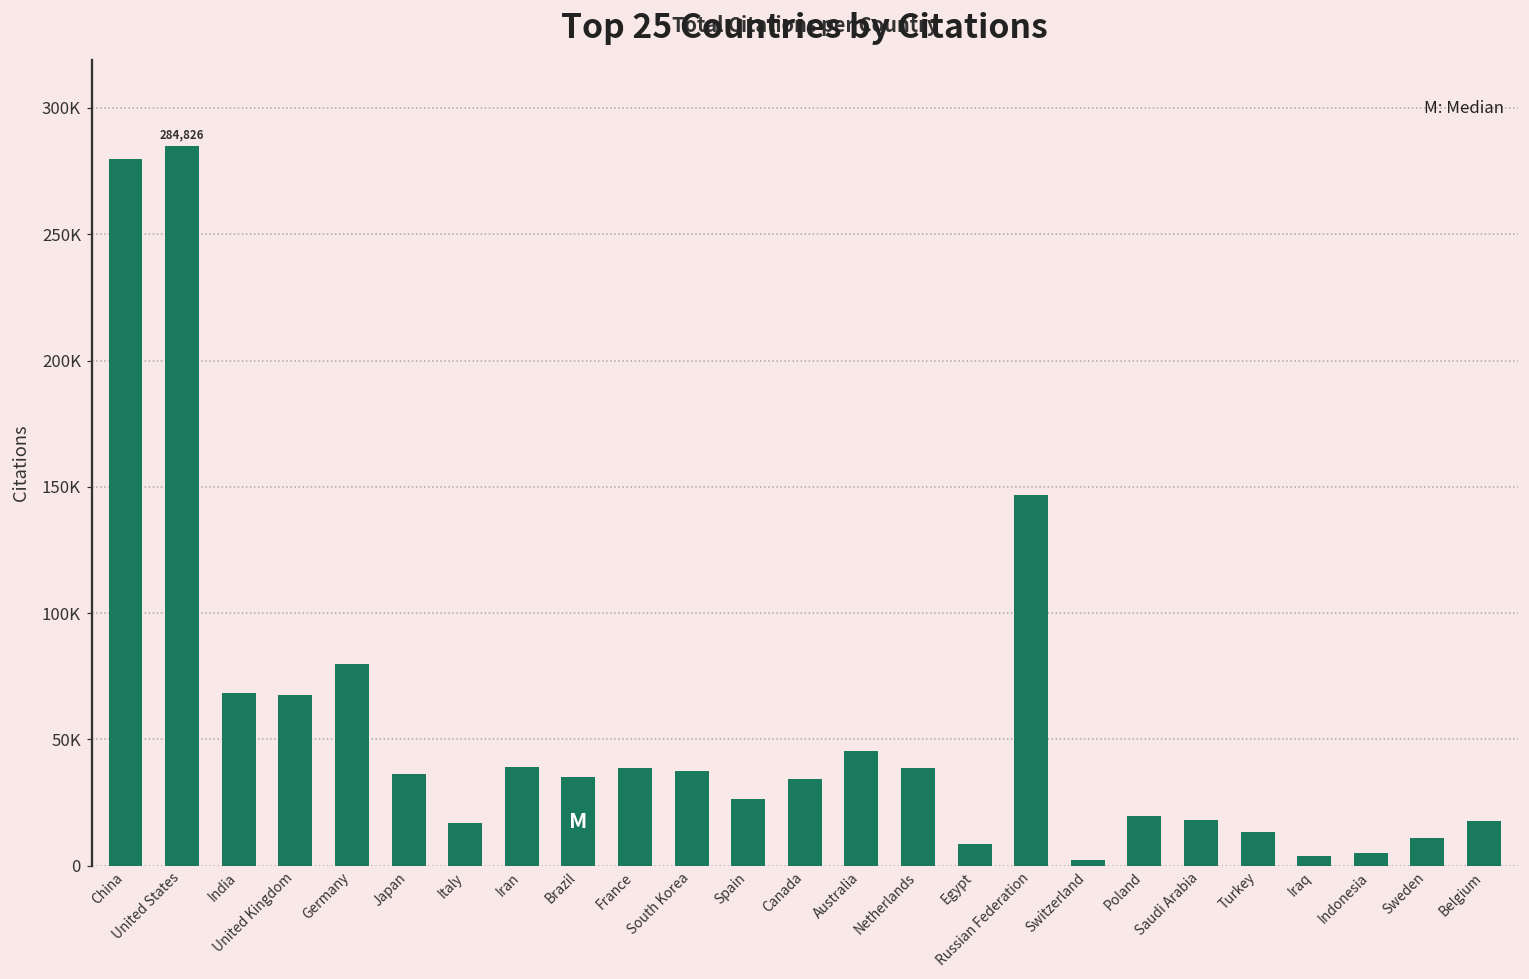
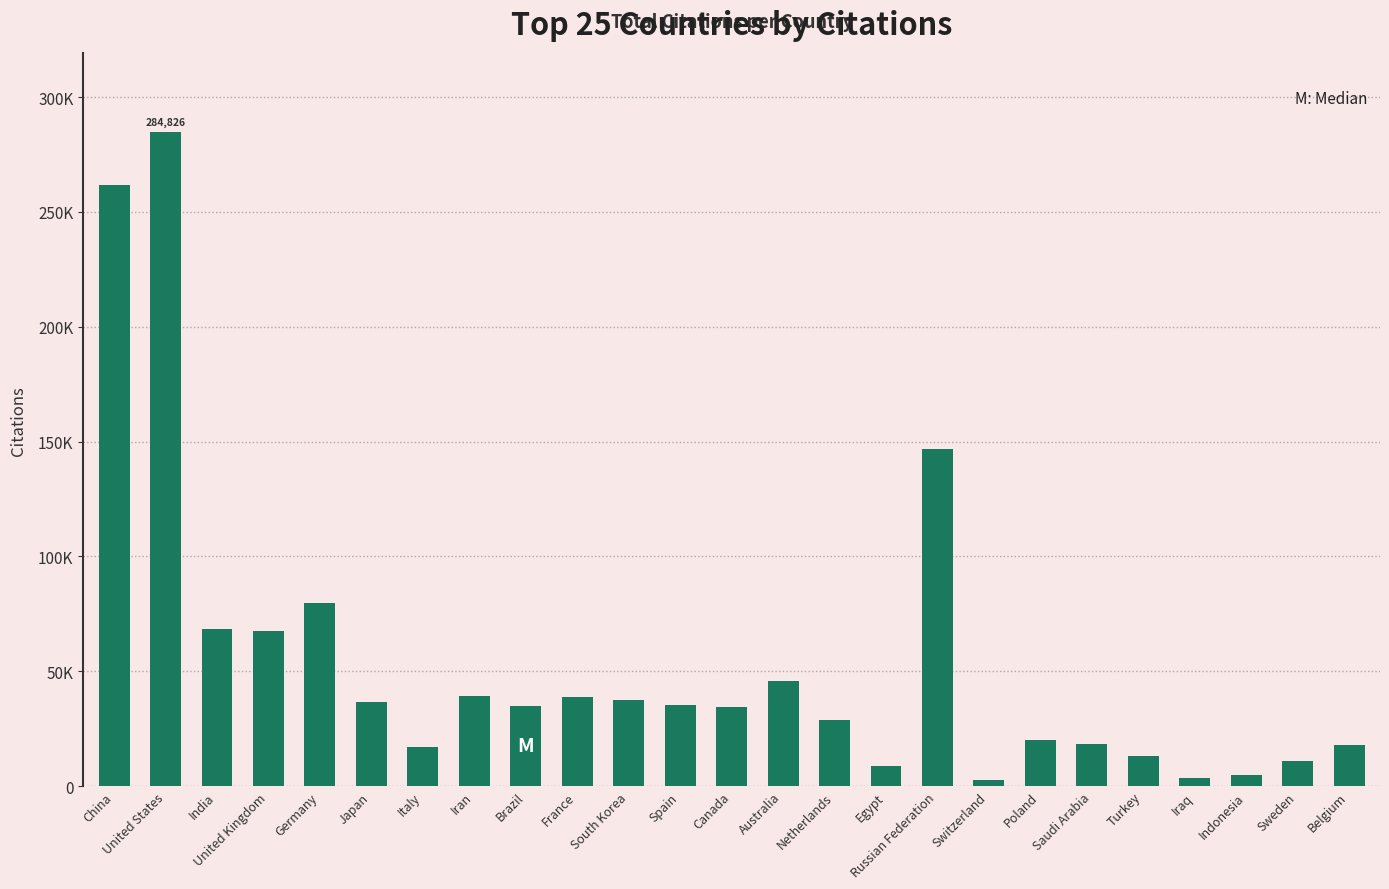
  {
-   "China": 280000,
+   "China": 262000,
    "India": 68000,
    "United Kingdom": 68000,
    "Germany": 80000,
    "Japan": 36000,
    "Italy": 17000,
    "Iran": 39000,
    "Brazil": 35000,
    "France": 39000,
    "South Korea": 38000,
-   "Spain": 26000,
+   "Spain": 35000,
    "Canada": 34000,
    "Australia": 46000,
-   "Netherlands": 39000,
+   "Netherlands": 29000,
    "Egypt": 9000,
    "Russian Federation": 147000,
    "Switzerland": 2000,
    "Poland": 20000,
    "Saudi Arabia": 18000,
    "Turkey": 13000,
    "Iraq": 4000,
    "Indonesia": 5000,
    "Sweden": 11000,
    "Belgium": 18000
  }
